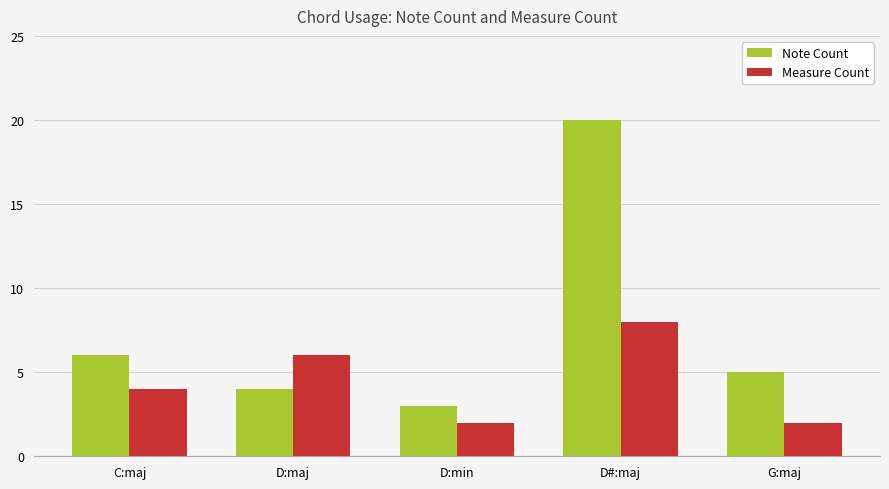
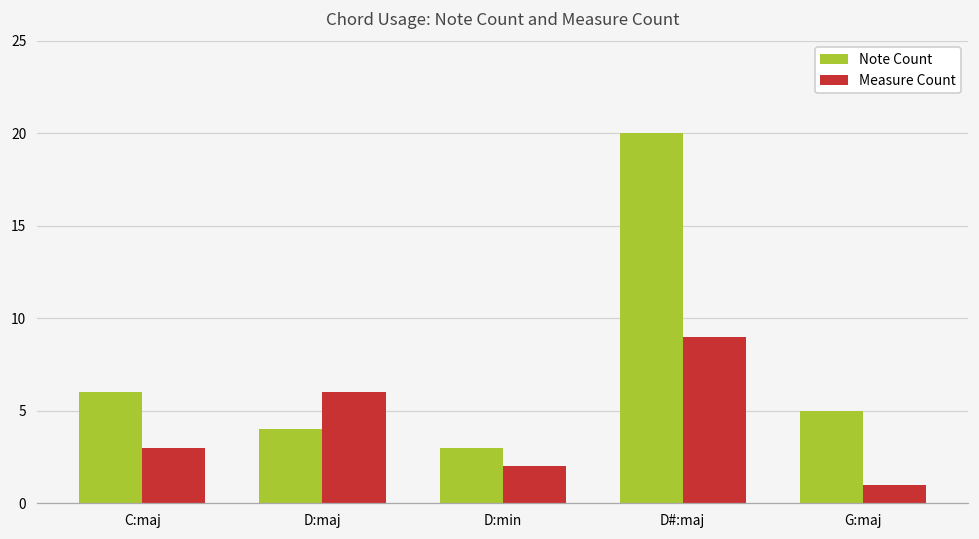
  {
    "Note Count": {
      "C:maj": 6,
      "D:maj": 4,
      "D:min": 3,
      "D#:maj": 20,
      "G:maj": 5
    },
    "Measure Count": {
-     "C:maj": 4,
+     "C:maj": 3,
      "D:maj": 6,
      "D:min": 2,
-     "D#:maj": 8,
-     "G:maj": 2
+     "D#:maj": 9,
+     "G:maj": 1
    }
  }
